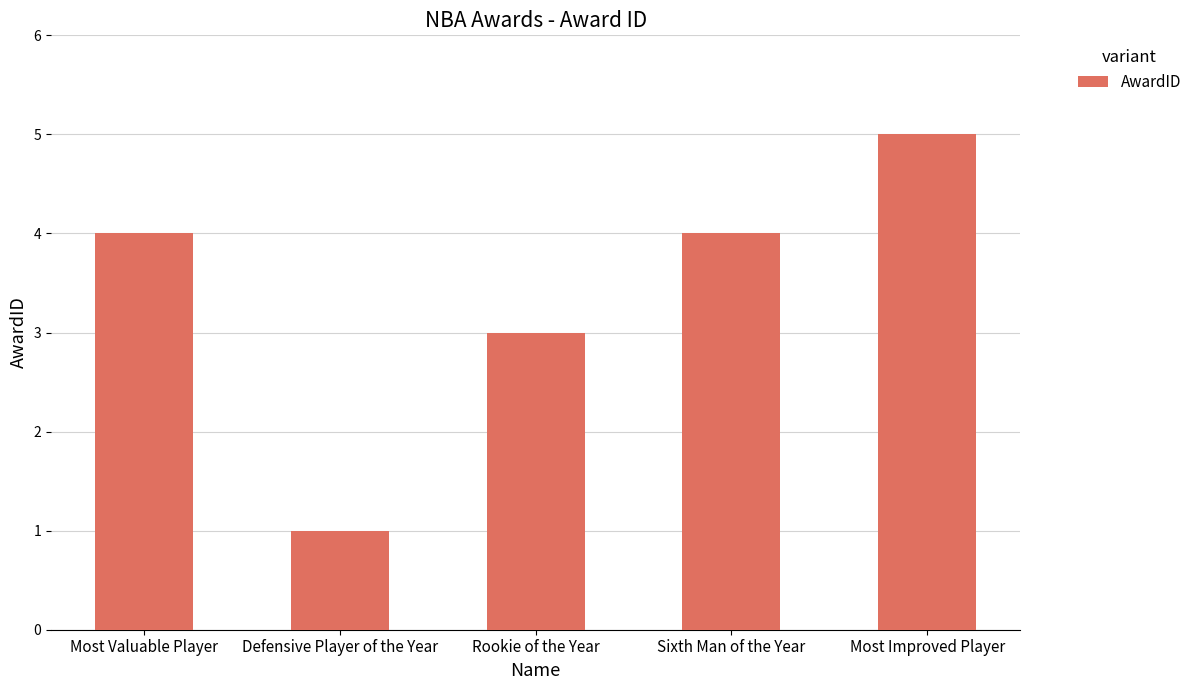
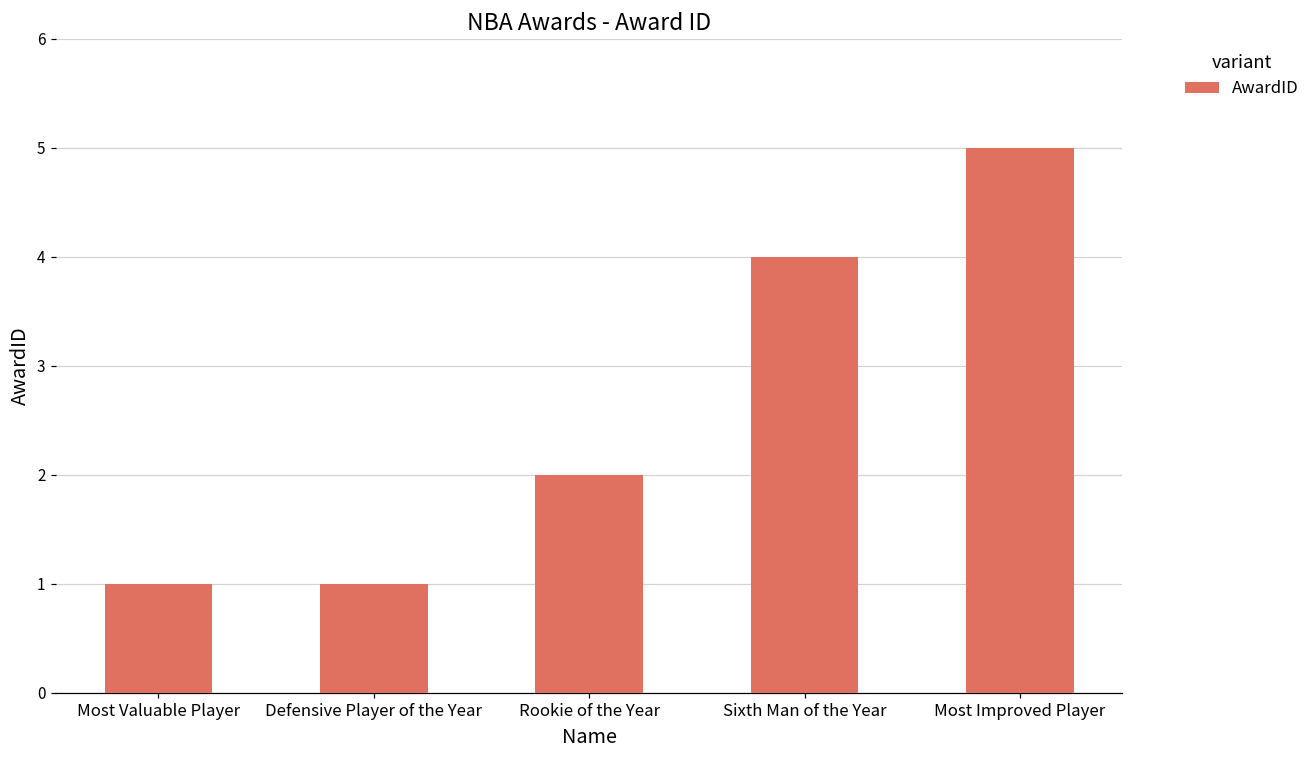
  {
-   "Most Valuable Player": 4,
+   "Most Valuable Player": 1,
    "Defensive Player of the Year": 1,
-   "Rookie of the Year": 3,
+   "Rookie of the Year": 2,
    "Sixth Man of the Year": 4,
    "Most Improved Player": 5
  }
